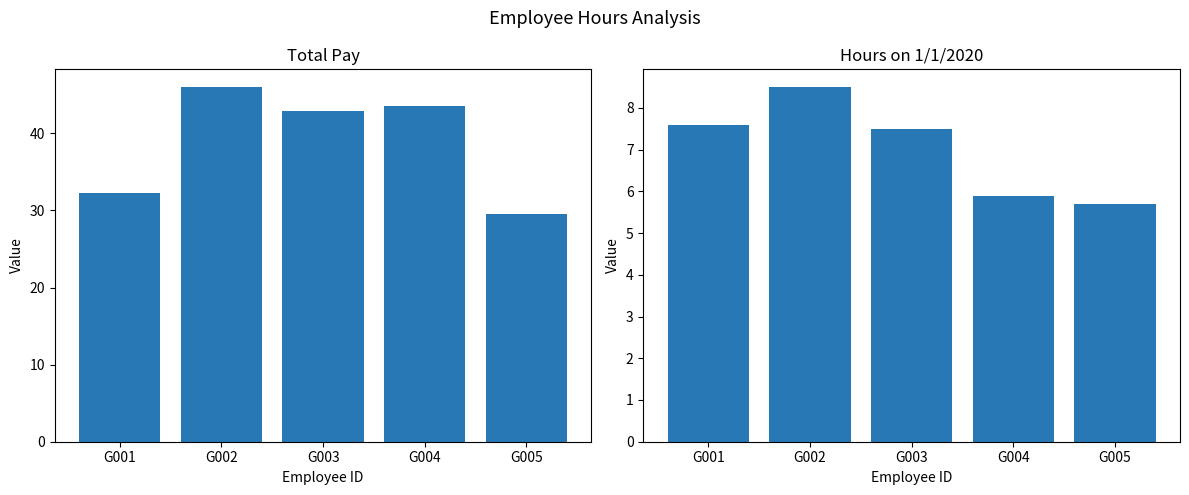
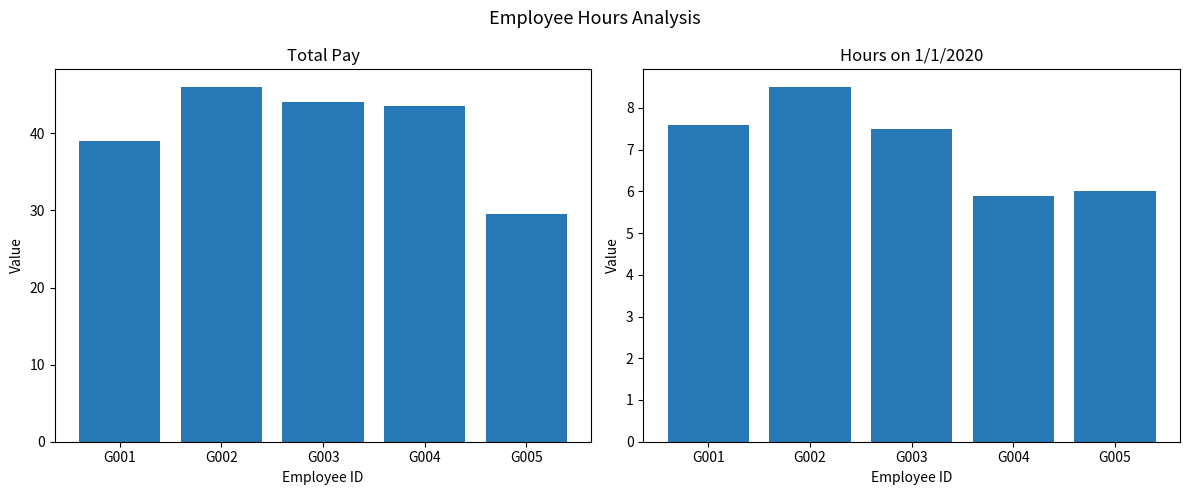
  {
    "Total Pay": {
-     "G001": 32,
+     "G001": 39,
      "G002": 46,
-     "G003": 43,
+     "G003": 44,
      "G004": 44,
      "G005": 30
    },
    "Hours on 1/1/2020": {
      "G001": 7.6,
      "G002": 8.5,
      "G003": 7.5,
      "G004": 5.9,
-     "G005": 5.7
+     "G005": 6.0
    }
  }
